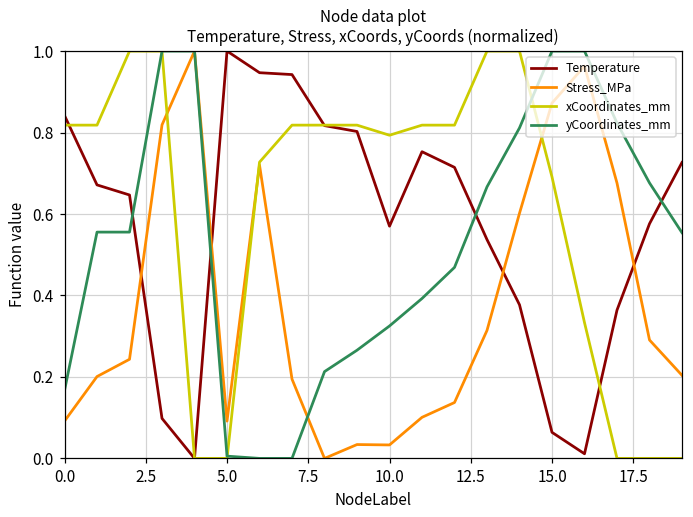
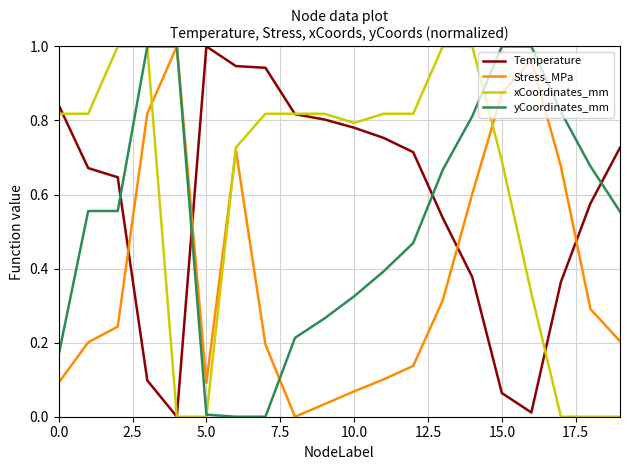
  {
    "Temperature": {
      "0.0": 0.84,
      "5.0": 1.00,
-     "10.0": 0.57,
+     "10.0": 0.78,
      "15.0": 0.06
    },
    "Stress_MPa": {
      "0.0": 0.09,
      "5.0": 0.09,
-     "10.0": 0.03
+     "10.0": 0.07
    },
    "xCoordinates_mm": {
      "0.0": 0.82,
      "10.0": 0.79,
      "15.0": 0.69
    },
    "yCoordinates_mm": {
      "0.0": 0.17,
      "10.0": 0.33,
      "15.0": 1.00
    }
  }
